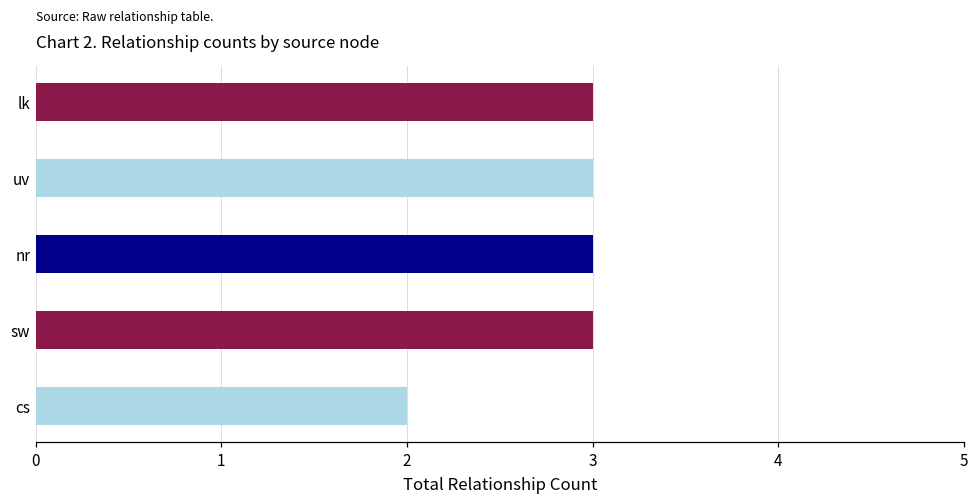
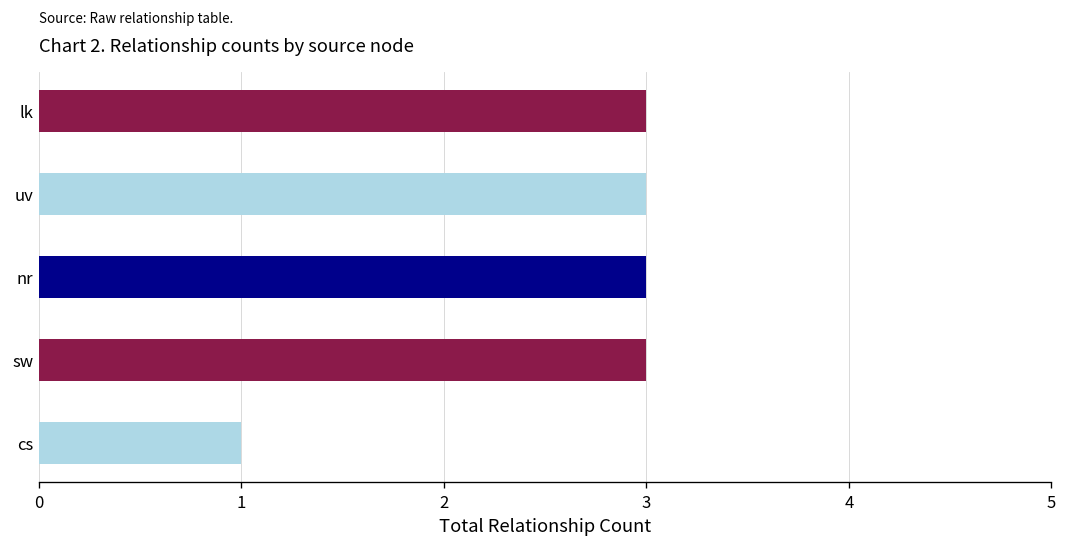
  {
    "lk": 3,
    "uv": 3,
    "nr": 3,
    "sw": 3,
-   "cs": 2
+   "cs": 1
  }
